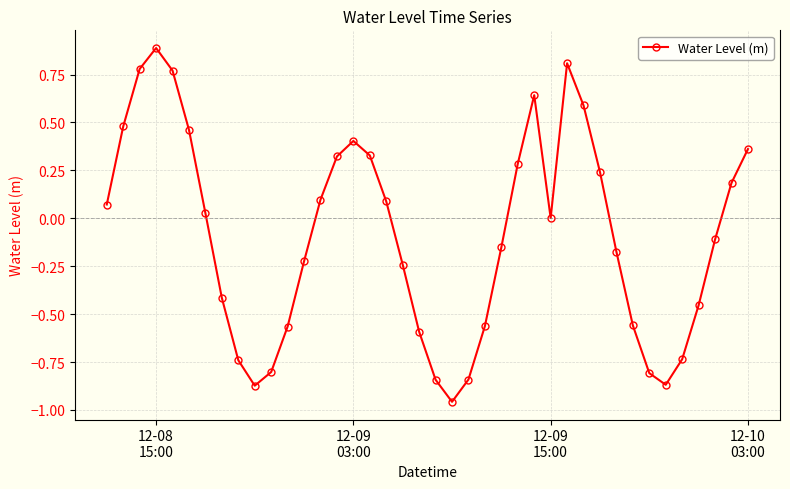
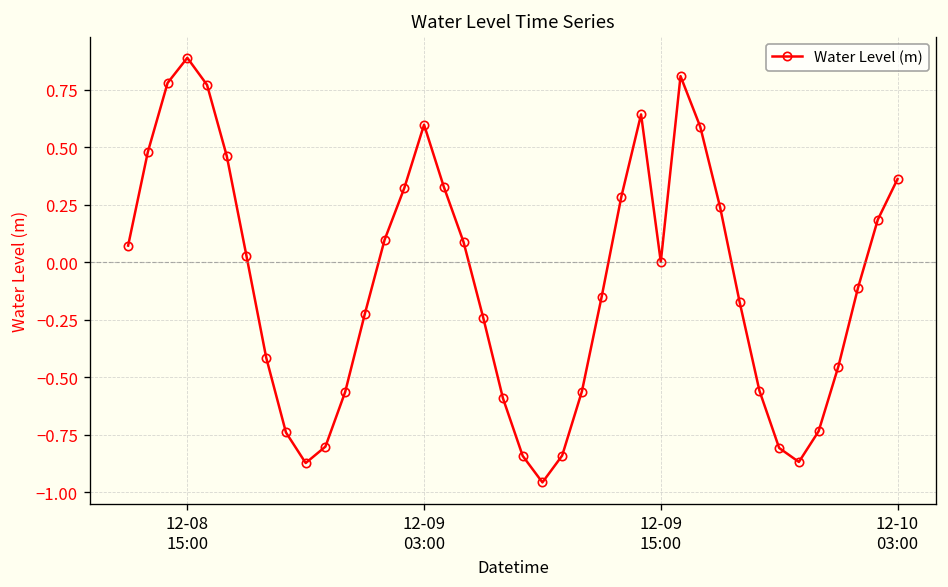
  {
    "12-08 15:00": 0.89,
-   "12-09 03:00": 0.40,
+   "12-09 03:00": 0.60,
    "12-09 15:00": 0.00,
    "12-10 03:00": 0.36
  }
